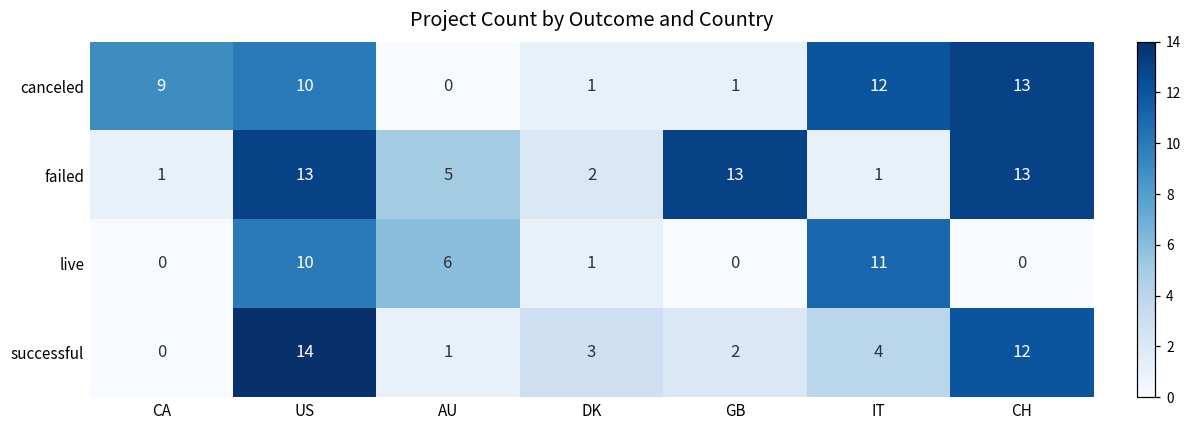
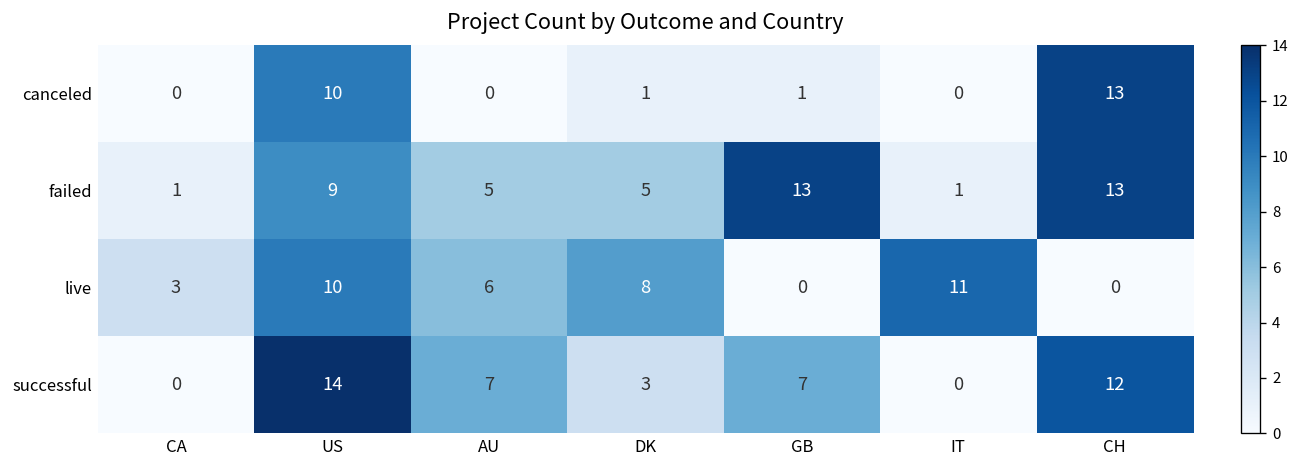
  {
    "canceled": {
-     "CA": 9,
+     "CA": 0,
      "US": 10,
      "AU": 0,
      "DK": 1,
      "GB": 1,
-     "IT": 12,
+     "IT": 0,
      "CH": 13
    },
    "failed": {
      "CA": 1,
-     "US": 13,
+     "US": 9,
      "AU": 5,
-     "DK": 2,
+     "DK": 5,
      "GB": 13,
      "IT": 1,
      "CH": 13
    },
    "live": {
-     "CA": 0,
+     "CA": 3,
      "US": 10,
      "AU": 6,
-     "DK": 1,
+     "DK": 8,
      "GB": 0,
      "IT": 11,
      "CH": 0
    },
    "successful": {
      "CA": 0,
      "US": 14,
-     "AU": 1,
+     "AU": 7,
      "DK": 3,
-     "GB": 2,
-     "IT": 4,
+     "GB": 7,
+     "IT": 0,
      "CH": 12
    }
  }
